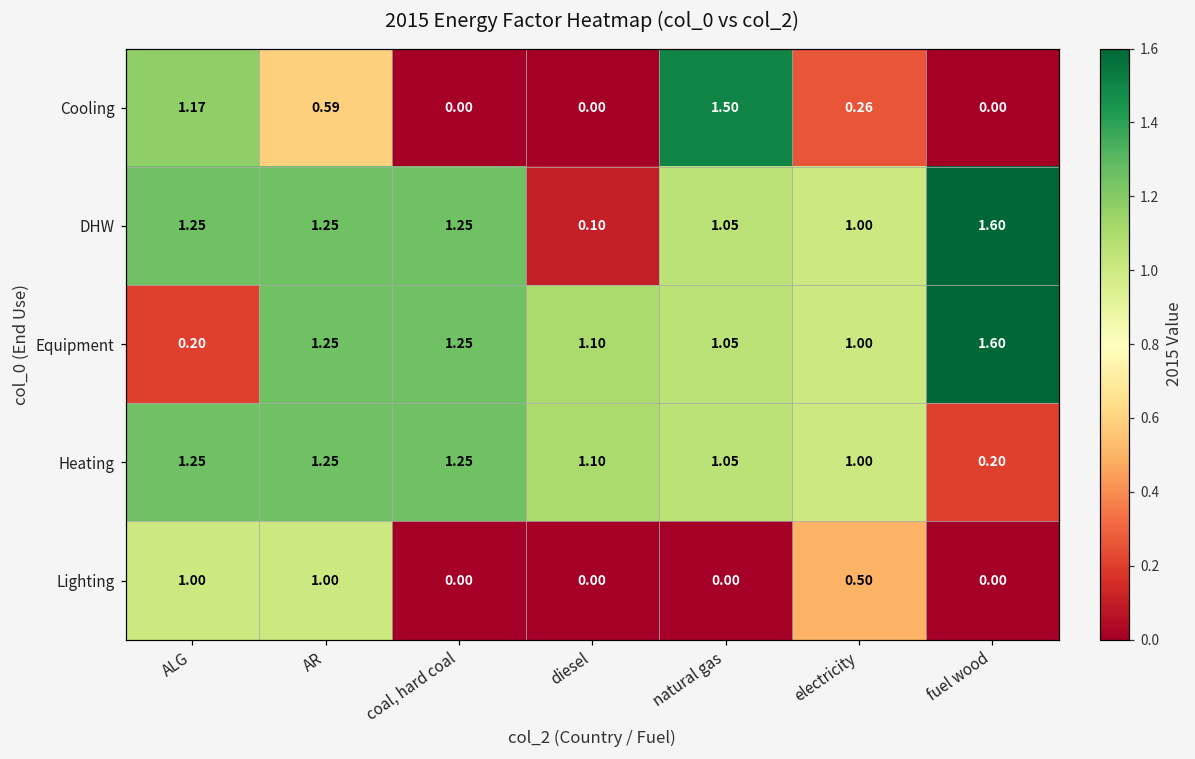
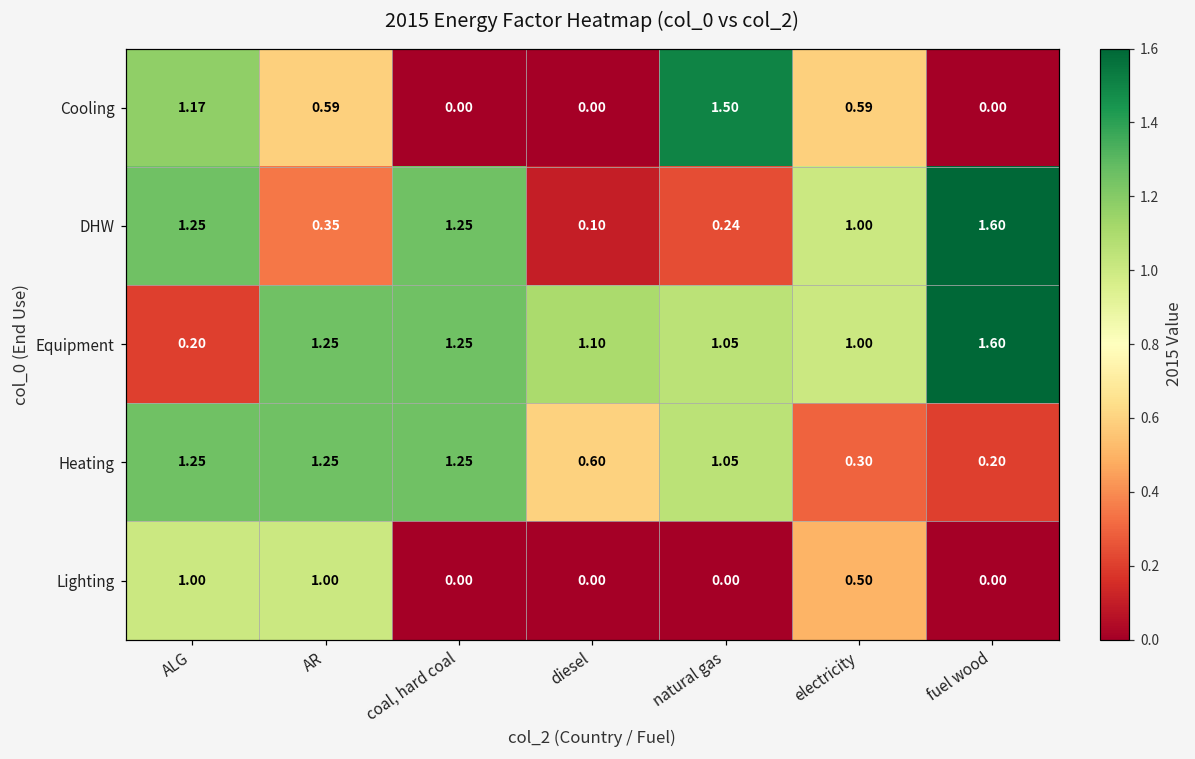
  {
    "Cooling": {
      "ALG": 1.17,
      "AR": 0.59,
      "coal, hard coal": 0.00,
      "diesel": 0.00,
      "natural gas": 1.50,
-     "electricity": 0.26,
+     "electricity": 0.59,
      "fuel wood": 0.00
    },
    "DHW": {
      "ALG": 1.25,
-     "AR": 1.25,
+     "AR": 0.35,
      "coal, hard coal": 1.25,
      "diesel": 0.10,
-     "natural gas": 1.05,
+     "natural gas": 0.24,
      "electricity": 1.00,
      "fuel wood": 1.60
    },
    "Equipment": {
      "ALG": 0.20,
      "AR": 1.25,
      "coal, hard coal": 1.25,
      "diesel": 1.10,
      "natural gas": 1.05,
      "electricity": 1.00,
      "fuel wood": 1.60
    },
    "Heating": {
      "ALG": 1.25,
      "AR": 1.25,
      "coal, hard coal": 1.25,
-     "diesel": 1.10,
+     "diesel": 0.60,
      "natural gas": 1.05,
-     "electricity": 1.00,
+     "electricity": 0.30,
      "fuel wood": 0.20
    },
    "Lighting": {
      "ALG": 1.00,
      "AR": 1.00,
      "coal, hard coal": 0.00,
      "diesel": 0.00,
      "natural gas": 0.00,
      "electricity": 0.50,
      "fuel wood": 0.00
    }
  }
